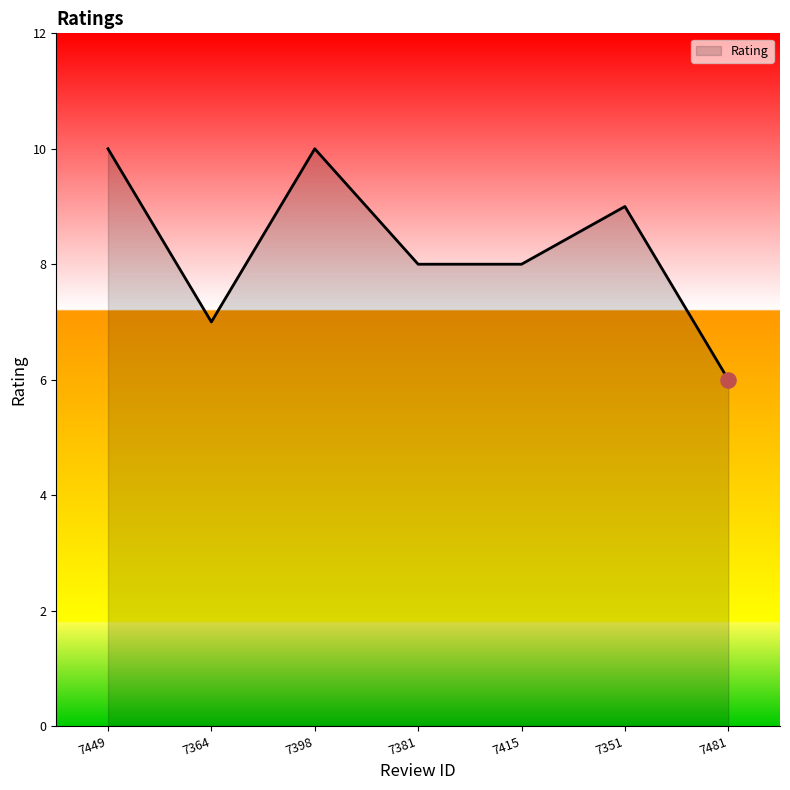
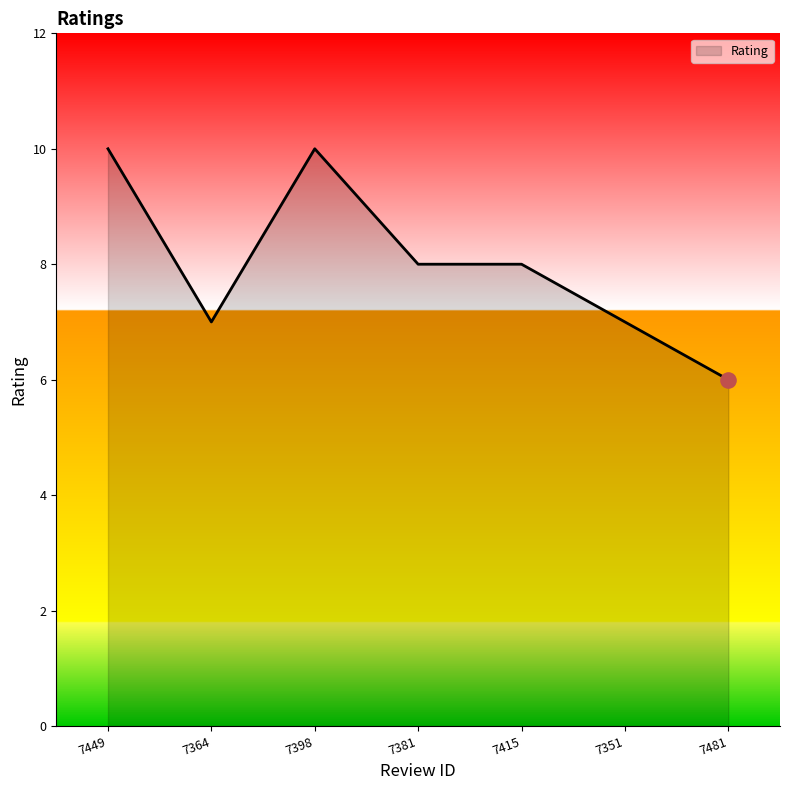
  {
    "Rating": {
      "7449": 10,
      "7364": 7,
      "7398": 10,
      "7381": 8,
      "7415": 8,
-     "7351": 9
+     "7351": 7
    }
  }
